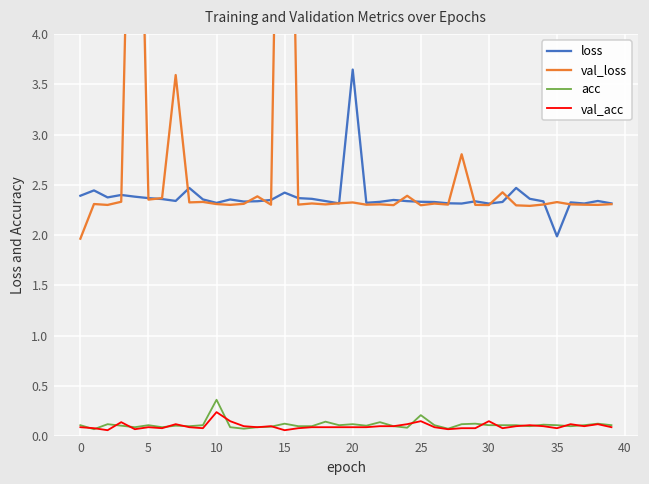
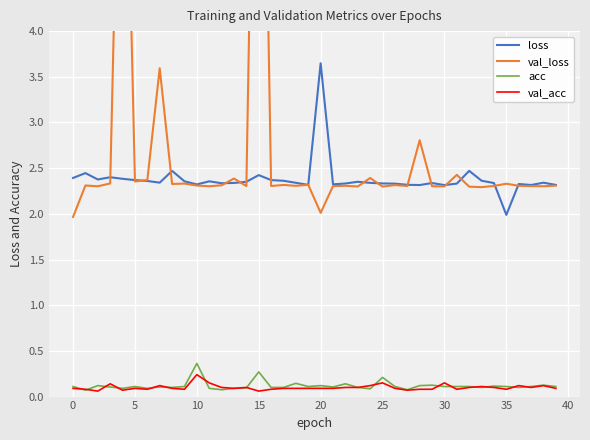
  {
    "loss": {
      "0": 2.4,
      "15": 2.4,
      "20": 3.6,
      "25": 2.3,
      "35": 2.0
    },
    "val_loss": {
      "0": 2.0,
-     "20": 2.3,
+     "20": 2.0,
      "25": 2.3,
      "35": 2.3
    },
    "acc": {
      "10": 0.4,
-     "15": 0.1,
+     "15": 0.3,
      "20": 0.1,
      "25": 0.2,
      "30": 0.1,
      "35": 0.1
    },
    "val_acc": {
      "10": 0.2,
      "15": 0.1,
      "20": 0.1,
      "25": 0.2,
      "30": 0.2,
      "35": 0.1
    }
  }
